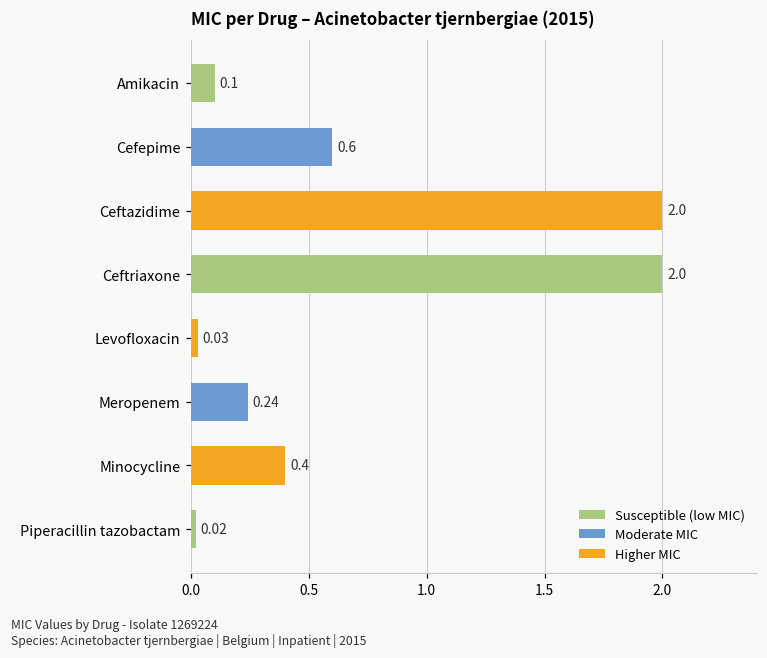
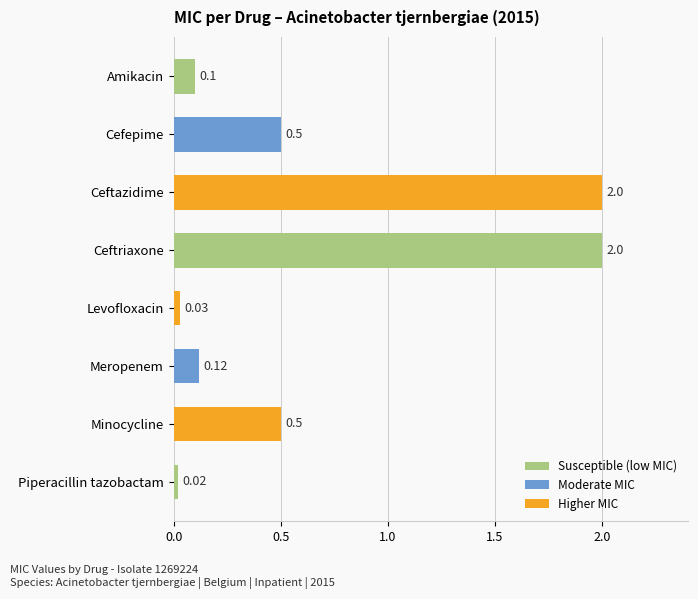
  {
    "Amikacin": 0.1,
-   "Cefepime": 0.6,
+   "Cefepime": 0.5,
    "Ceftazidime": 2.0,
    "Ceftriaxone": 2.0,
    "Levofloxacin": 0.03,
-   "Meropenem": 0.24,
-   "Minocycline": 0.4,
+   "Meropenem": 0.12,
+   "Minocycline": 0.5,
    "Piperacillin tazobactam": 0.02
  }
